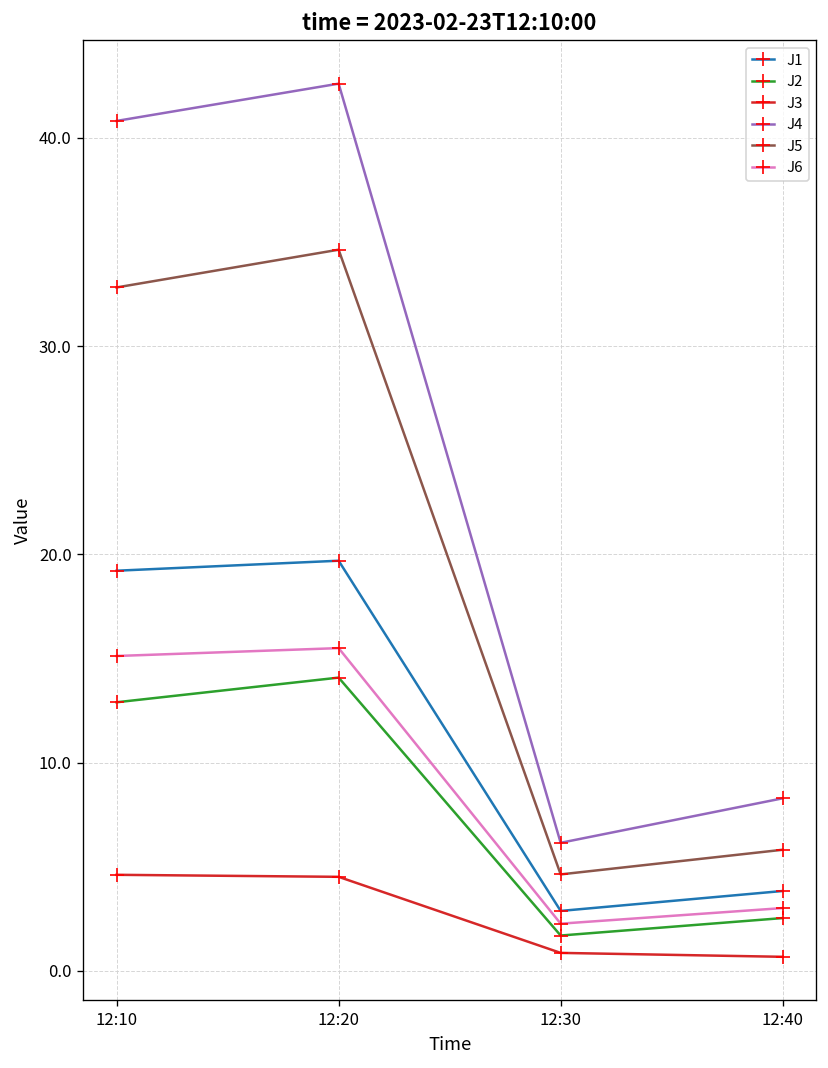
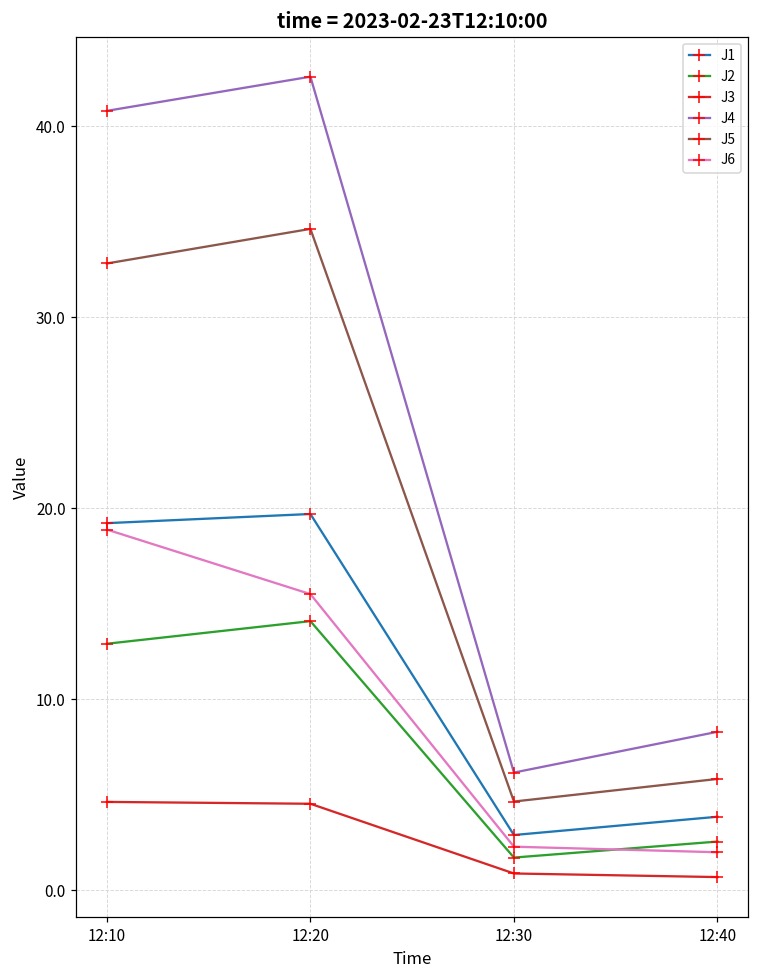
  {
    "J1": {
      "12:10": 19.2,
      "12:20": 19.7,
      "12:30": 2.9,
      "12:40": 3.8
    },
    "J2": {
      "12:10": 12.9,
      "12:20": 14.1,
      "12:30": 1.7,
      "12:40": 2.5
    },
    "J3": {
      "12:10": 4.6,
      "12:20": 4.5,
      "12:30": 0.9,
      "12:40": 0.7
    },
    "J4": {
      "12:10": 40.8,
      "12:20": 42.6,
      "12:30": 6.2,
      "12:40": 8.3
    },
    "J5": {
      "12:10": 32.8,
      "12:20": 34.6,
      "12:30": 4.6,
      "12:40": 5.8
    },
    "J6": {
-     "12:10": 15.1,
+     "12:10": 18.9,
      "12:20": 15.5,
      "12:30": 2.3,
-     "12:40": 3.0
+     "12:40": 2.0
    }
  }
